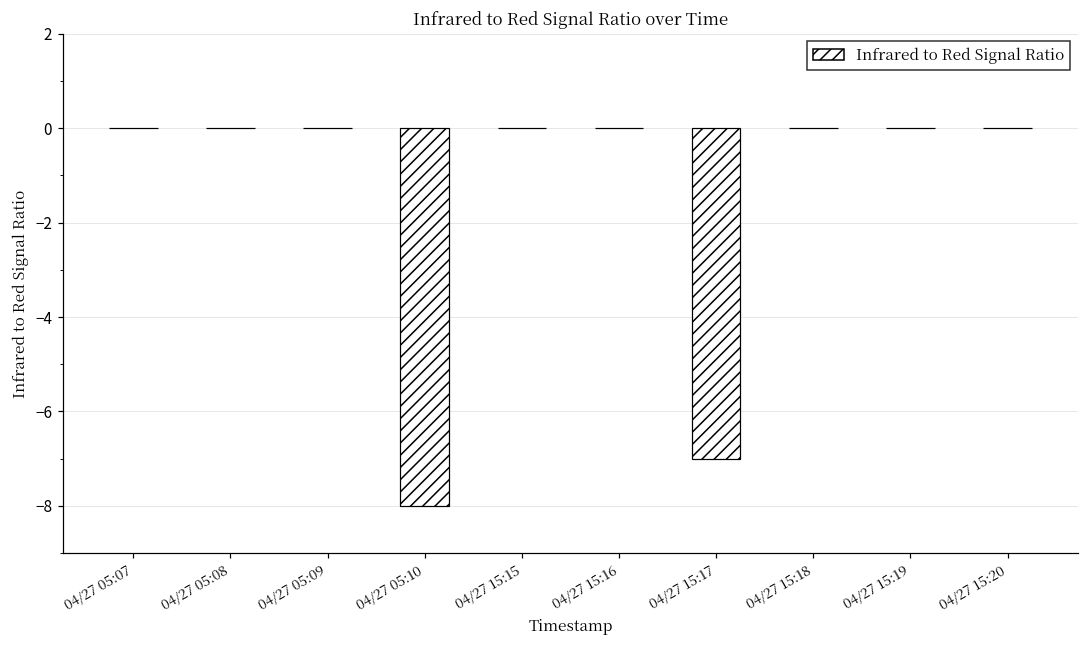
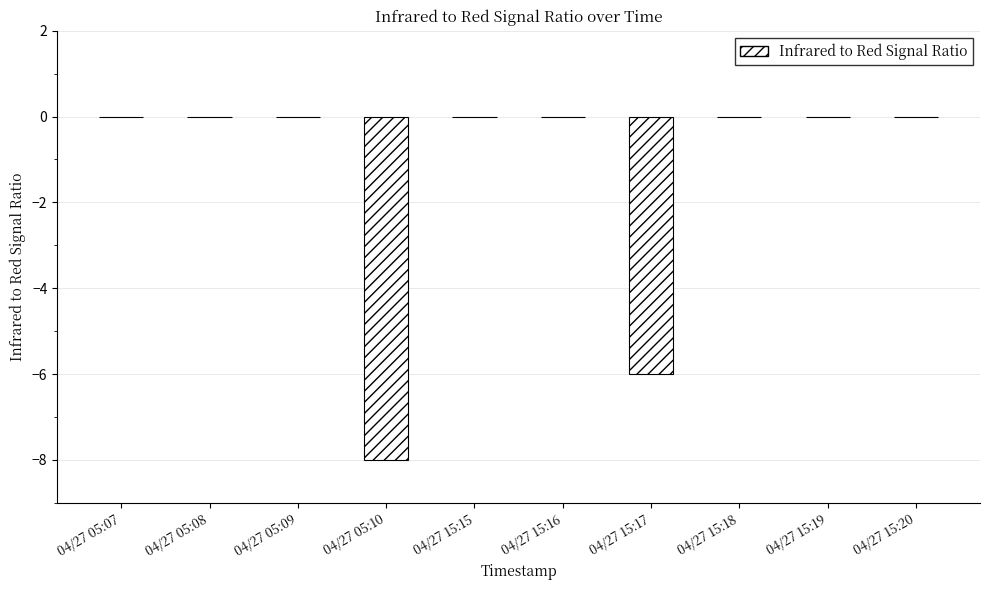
  {
    "04/27 05:07": 0,
    "04/27 05:08": 0,
    "04/27 05:09": 0,
    "04/27 05:10": -8,
    "04/27 15:15": 0,
    "04/27 15:16": 0,
-   "04/27 15:17": -7,
+   "04/27 15:17": -6,
    "04/27 15:18": 0,
    "04/27 15:19": 0,
    "04/27 15:20": 0
  }
